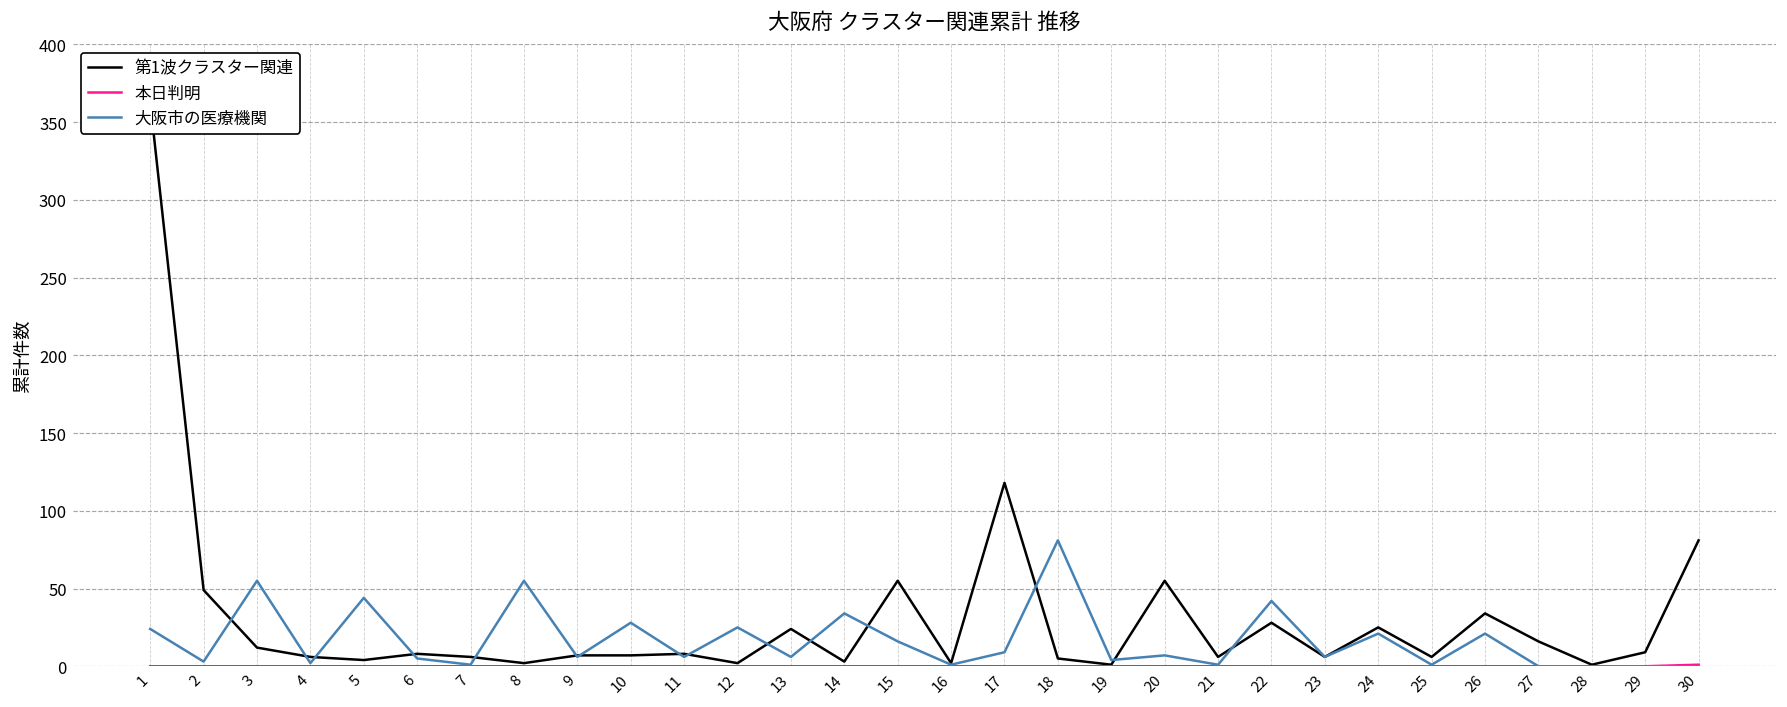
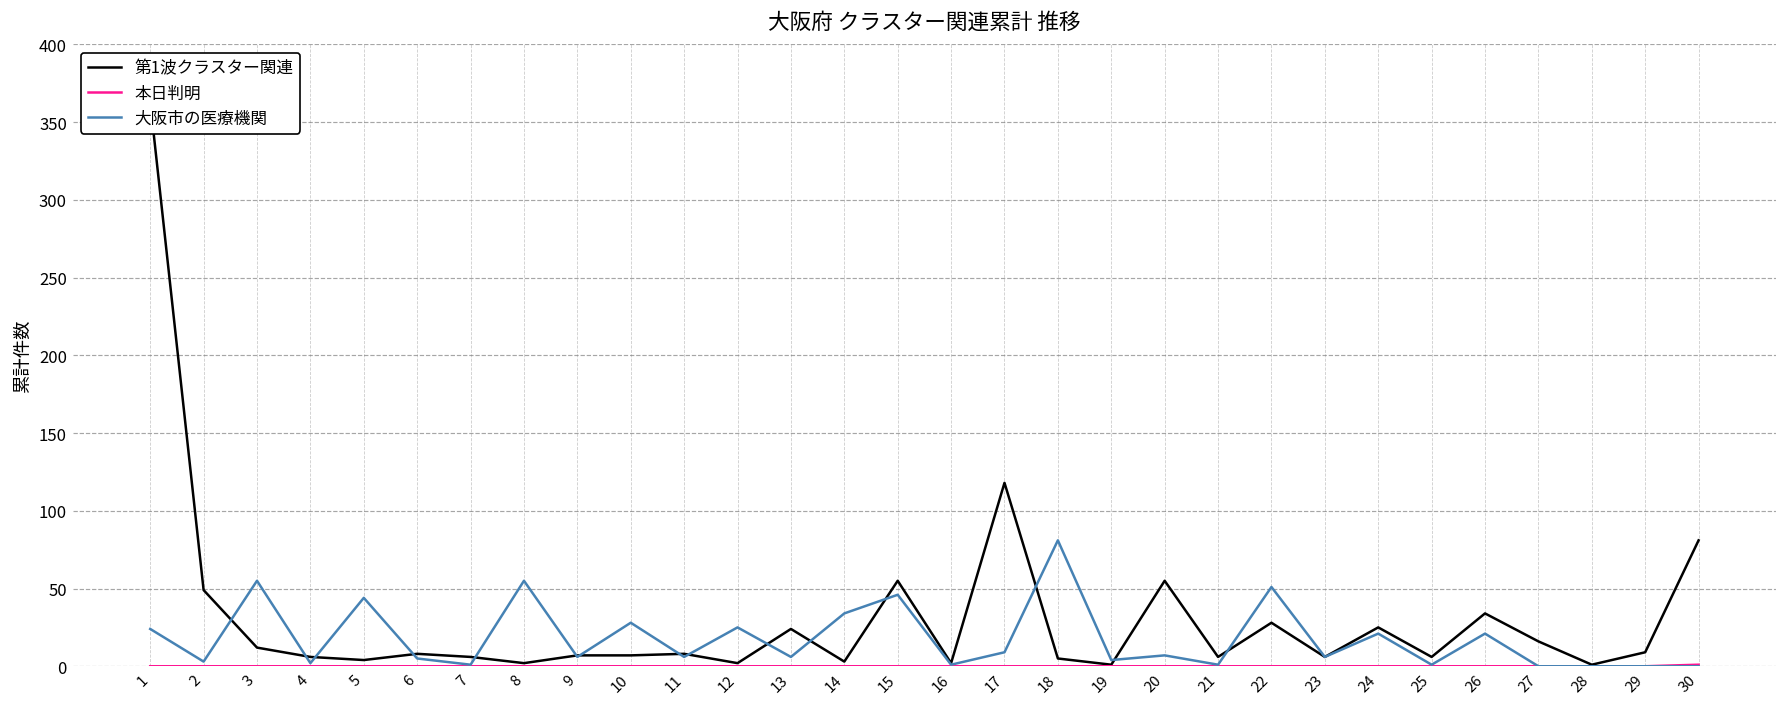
  {
    "第1波クラスター関連": {
      "2": 49,
      "3": 12,
      "4": 6,
      "5": 4,
      "6": 8,
      "7": 6,
      "10": 7,
      "11": 8,
      "13": 24,
      "14": 3,
      "15": 55,
      "17": 118,
      "18": 5,
      "20": 55,
      "21": 6,
      "22": 28,
      "24": 25,
      "25": 6,
      "26": 34,
      "27": 16,
      "29": 9,
      "30": 81
    },
    "本日判明": {
      "1": 0,
      "2": 0,
      "3": 0,
      "5": 0,
      "6": 0,
      "9": 0,
      "10": 0,
      "11": 0,
      "13": 0,
      "14": 0,
      "15": 0,
      "17": 0,
      "18": 0,
      "20": 0,
      "22": 0,
      "23": 0,
      "24": 0,
      "26": 0
    },
    "大阪市の医療機関": {
      "1": 24,
      "2": 3,
      "3": 55,
      "5": 44,
      "6": 5,
      "8": 55,
      "10": 28,
      "11": 6,
      "12": 25,
      "13": 6,
      "14": 34,
-     "15": 16,
+     "15": 46,
      "17": 9,
      "18": 81,
      "19": 4,
      "20": 7,
-     "22": 42,
+     "22": 51,
      "24": 21,
      "26": 21
    }
  }
